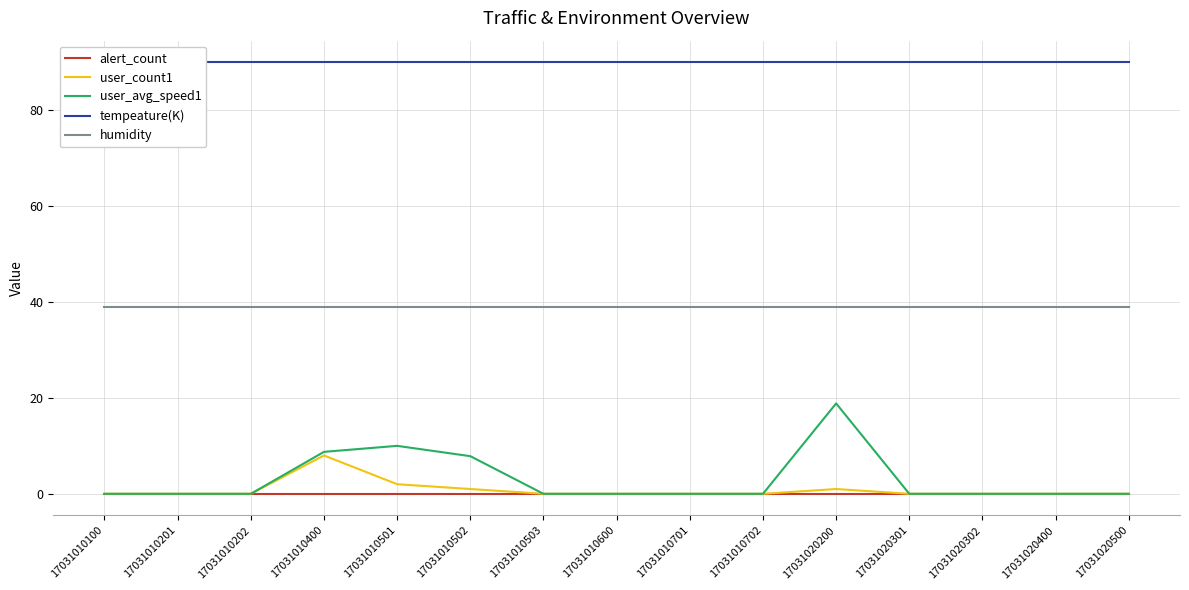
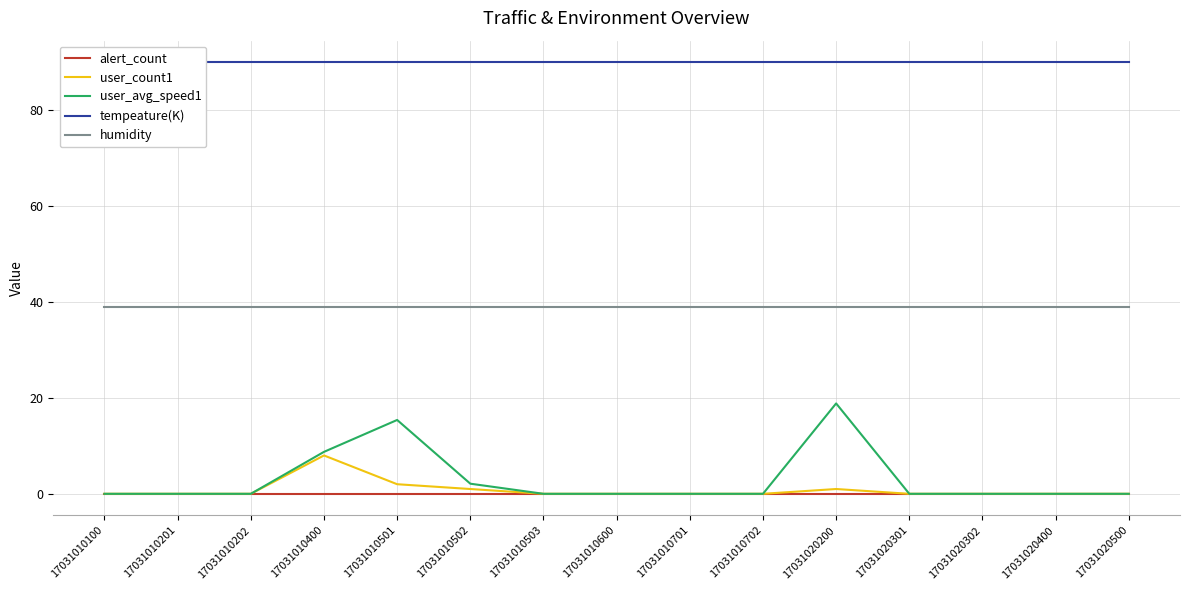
  {
    "alert_count": {
      "17031010400": 0,
      "17031010501": 0,
      "17031010502": 0,
      "17031020200": 0
    },
    "user_count1": {
      "17031010400": 8,
      "17031010501": 2,
      "17031010502": 1,
      "17031020200": 1
    },
    "user_avg_speed1": {
      "17031010400": 9,
-     "17031010501": 10,
-     "17031010502": 8,
+     "17031010501": 15,
+     "17031010502": 2,
      "17031020200": 19
    },
    "tempeature(K)": {
      "17031010202": 90,
      "17031010400": 90,
      "17031010501": 90,
      "17031010502": 90,
      "17031010503": 90,
      "17031010600": 90,
      "17031010701": 90,
      "17031010702": 90,
      "17031020200": 90,
      "17031020301": 90,
      "17031020302": 90,
      "17031020400": 90,
      "17031020500": 90
    },
    "humidity": {
      "17031010100": 39,
      "17031010201": 39,
      "17031010202": 39,
      "17031010400": 39,
      "17031010501": 39,
      "17031010502": 39,
      "17031010503": 39,
      "17031010600": 39,
      "17031010701": 39,
      "17031010702": 39,
      "17031020200": 39,
      "17031020301": 39,
      "17031020302": 39,
      "17031020400": 39,
      "17031020500": 39
    }
  }
